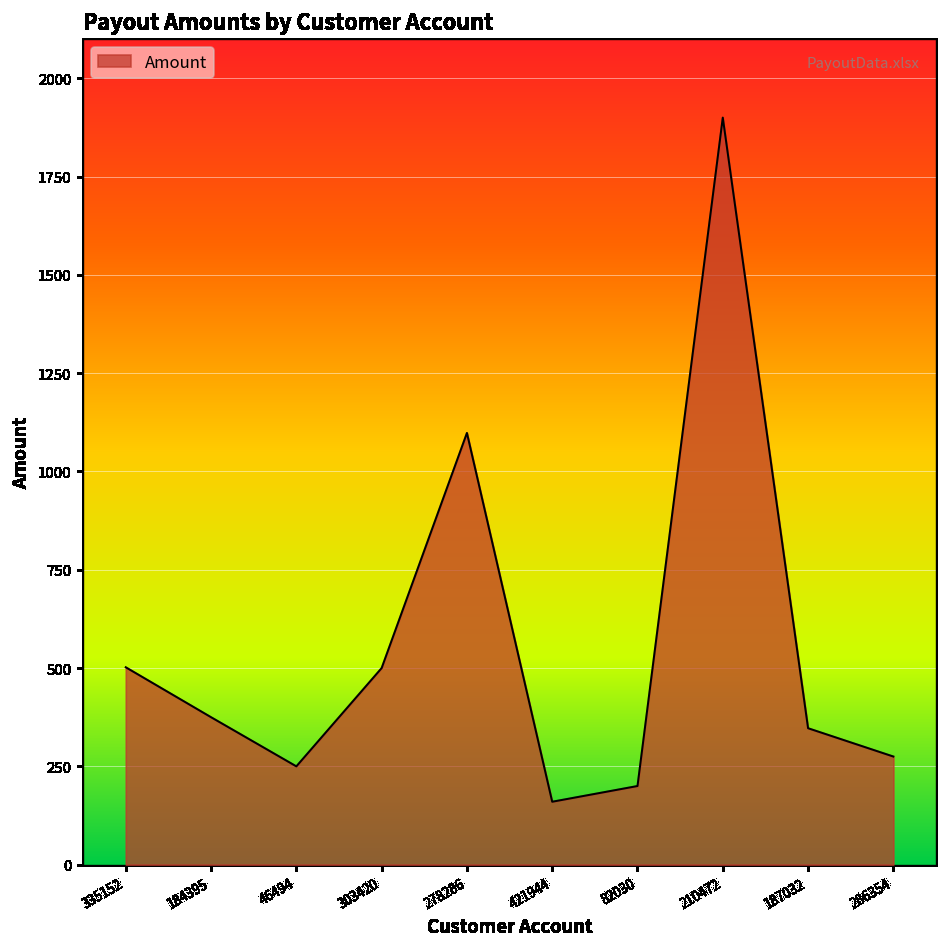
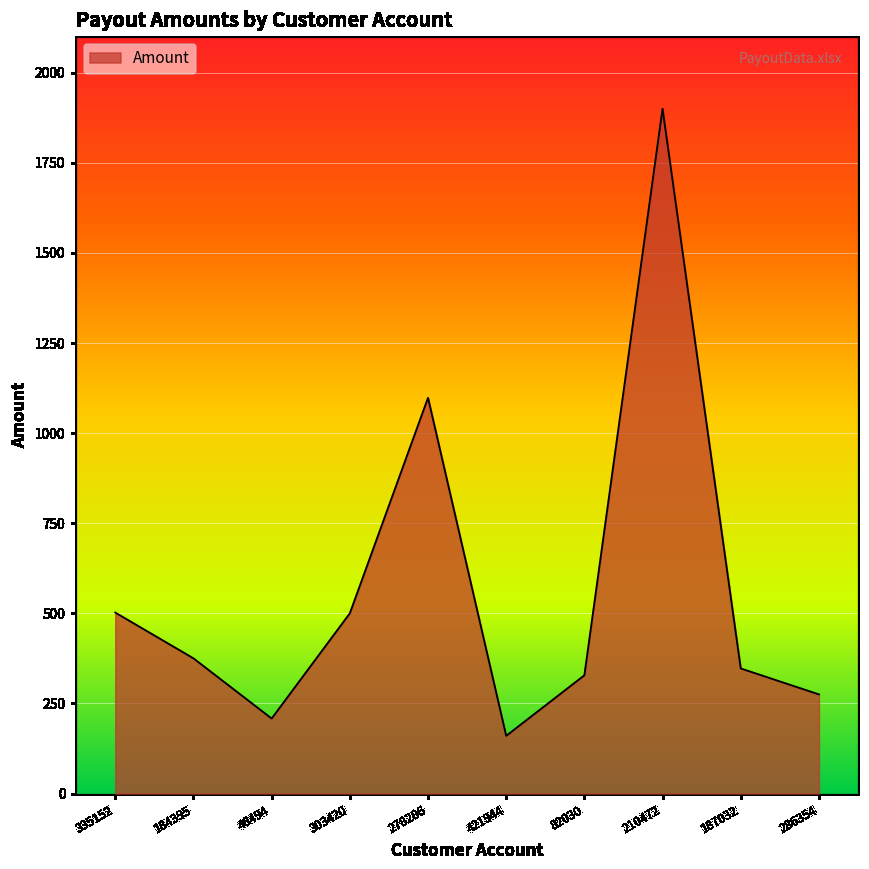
  {
    "335152": 500,
    "184395": 380,
-   "46494": 250,
+   "46494": 210,
    "303420": 500,
    "278286": 1100,
    "421944": 160,
-   "82030": 200,
+   "82030": 330,
    "210472": 1900,
    "187032": 350,
    "286354": 280
  }
